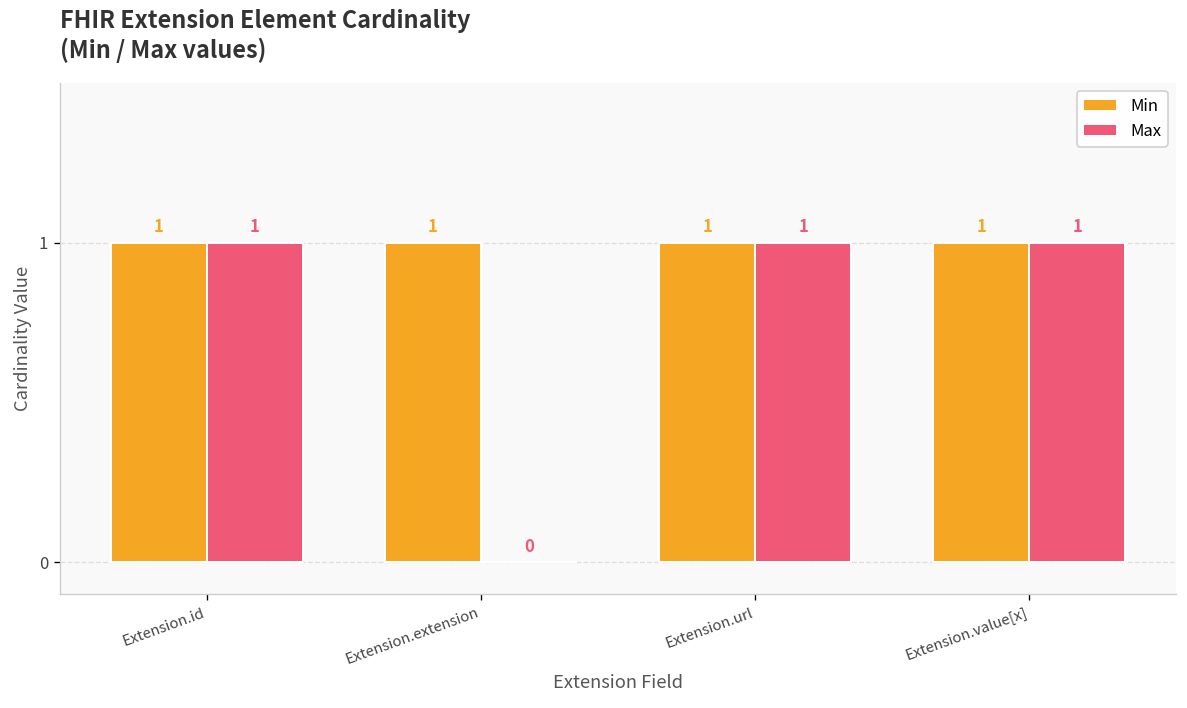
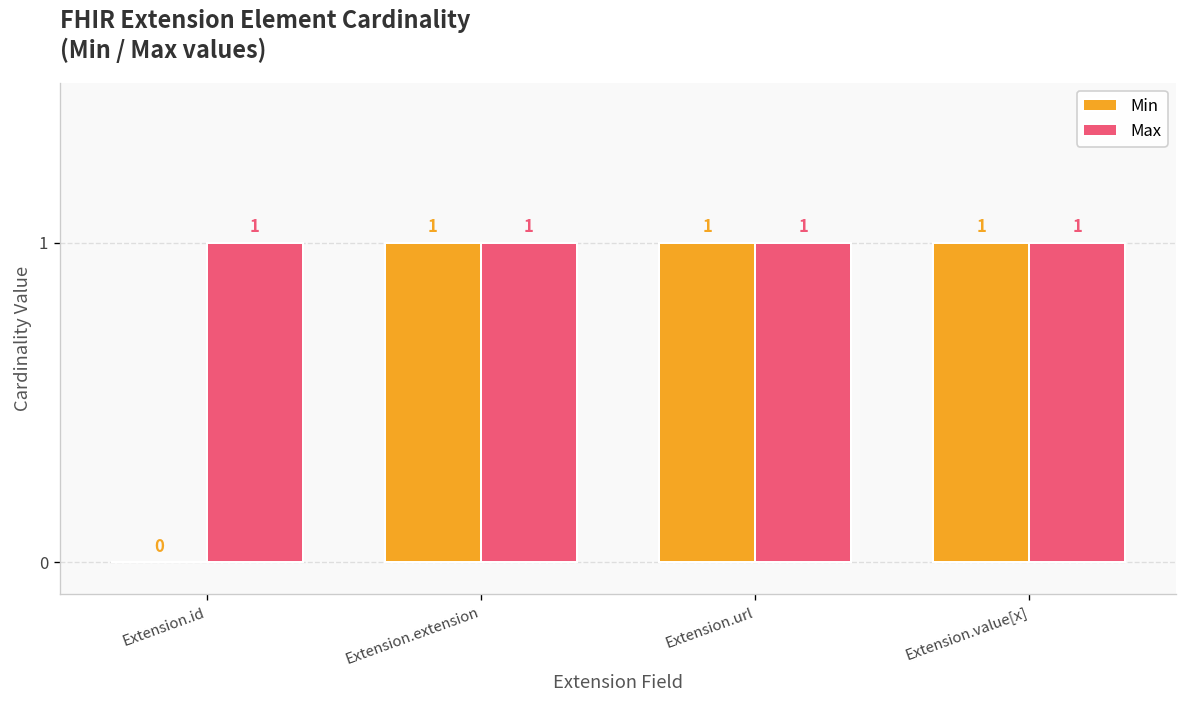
  {
    "Min": {
-     "Extension.id": 1,
+     "Extension.id": 0,
      "Extension.extension": 1,
      "Extension.url": 1,
      "Extension.value[x]": 1
    },
    "Max": {
      "Extension.id": 1,
-     "Extension.extension": 0,
+     "Extension.extension": 1,
      "Extension.url": 1,
      "Extension.value[x]": 1
    }
  }
